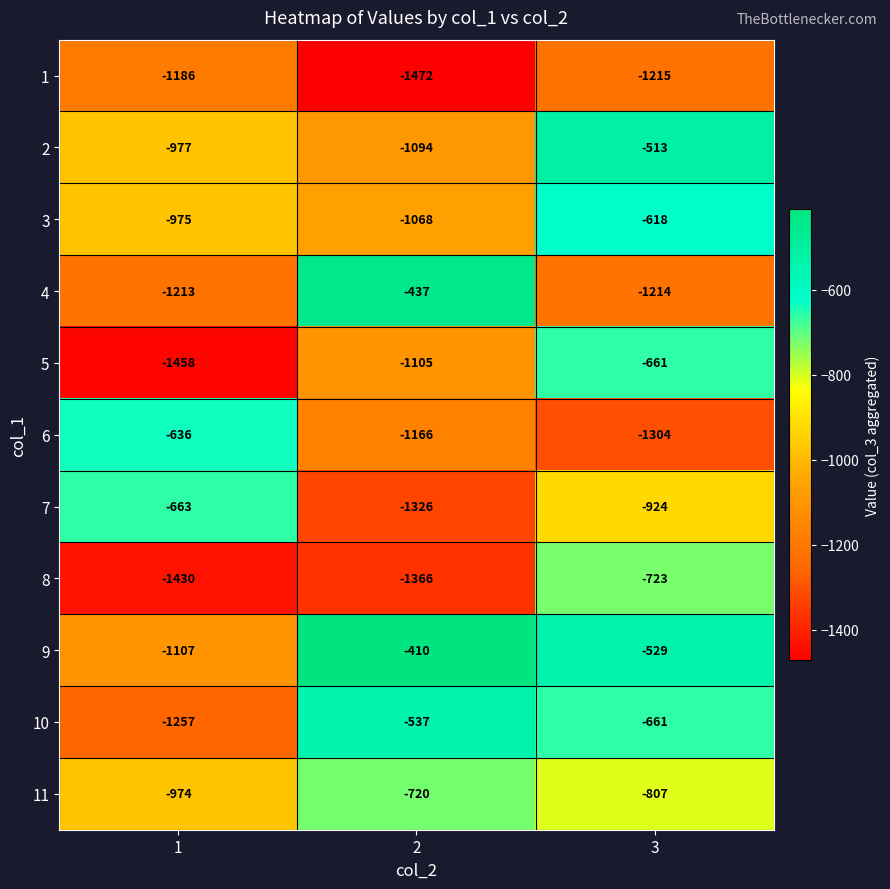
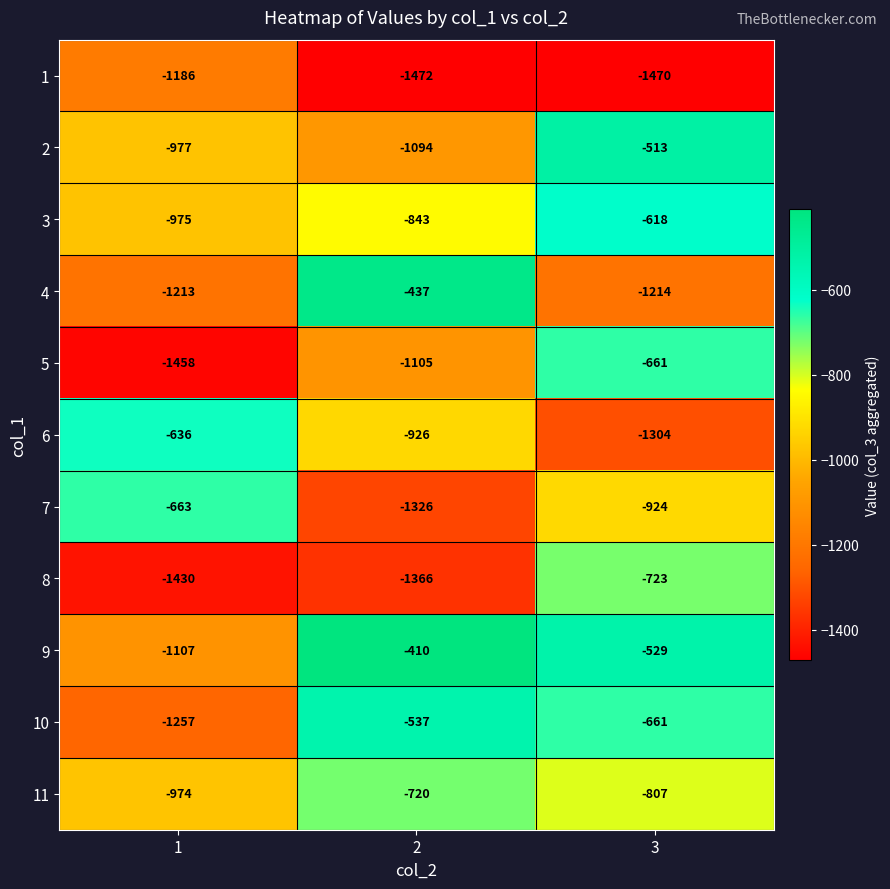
  {
    "1": {
      "1": -1186,
      "2": -1472,
-     "3": -1215
+     "3": -1470
    },
    "2": {
      "1": -977,
      "2": -1094,
      "3": -513
    },
    "3": {
      "1": -975,
-     "2": -1068,
+     "2": -843,
      "3": -618
    },
    "4": {
      "1": -1213,
      "2": -437,
      "3": -1214
    },
    "5": {
      "1": -1458,
      "2": -1105,
      "3": -661
    },
    "6": {
      "1": -636,
-     "2": -1166,
+     "2": -926,
      "3": -1304
    },
    "7": {
      "1": -663,
      "2": -1326,
      "3": -924
    },
    "8": {
      "1": -1430,
      "2": -1366,
      "3": -723
    },
    "9": {
      "1": -1107,
      "2": -410,
      "3": -529
    },
    "10": {
      "1": -1257,
      "2": -537,
      "3": -661
    },
    "11": {
      "1": -974,
      "2": -720,
      "3": -807
    }
  }
